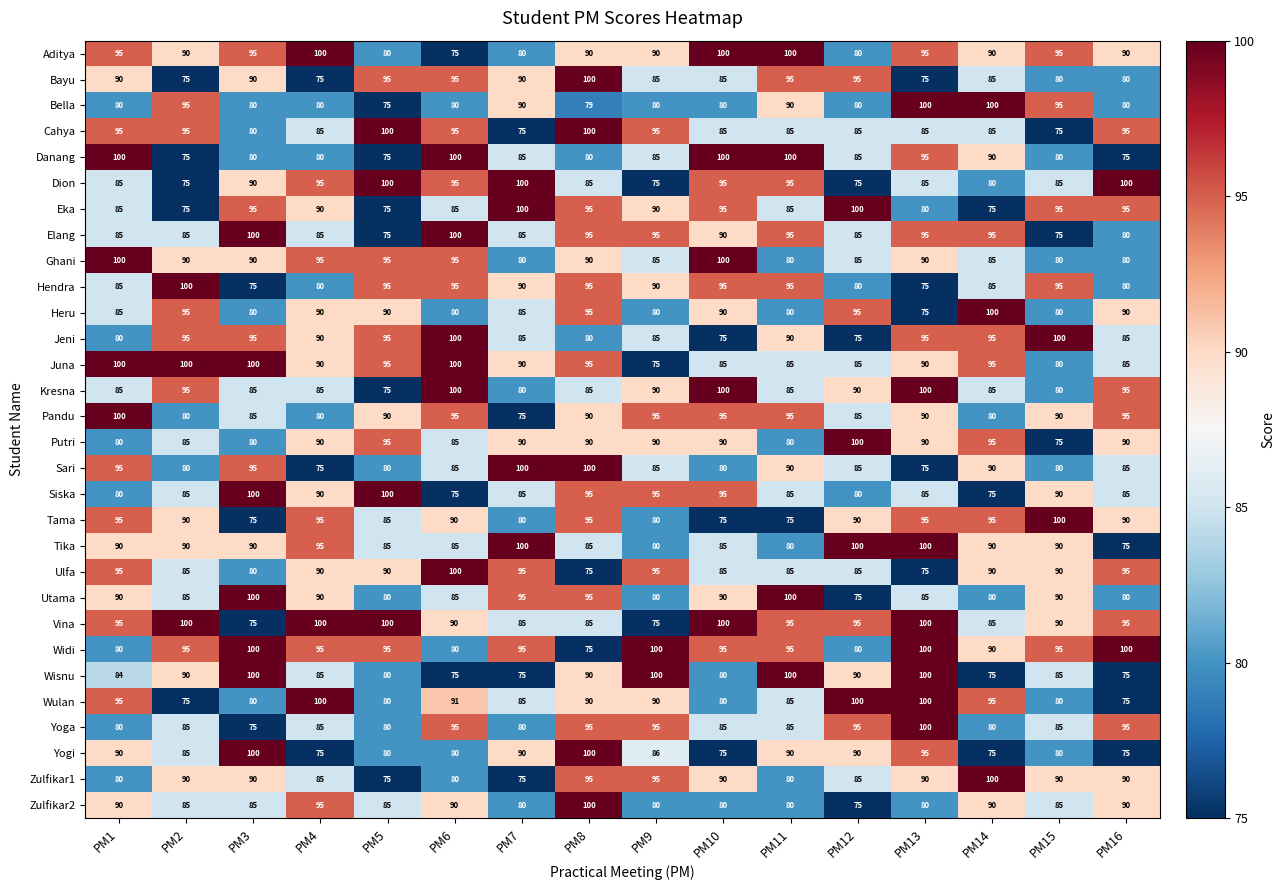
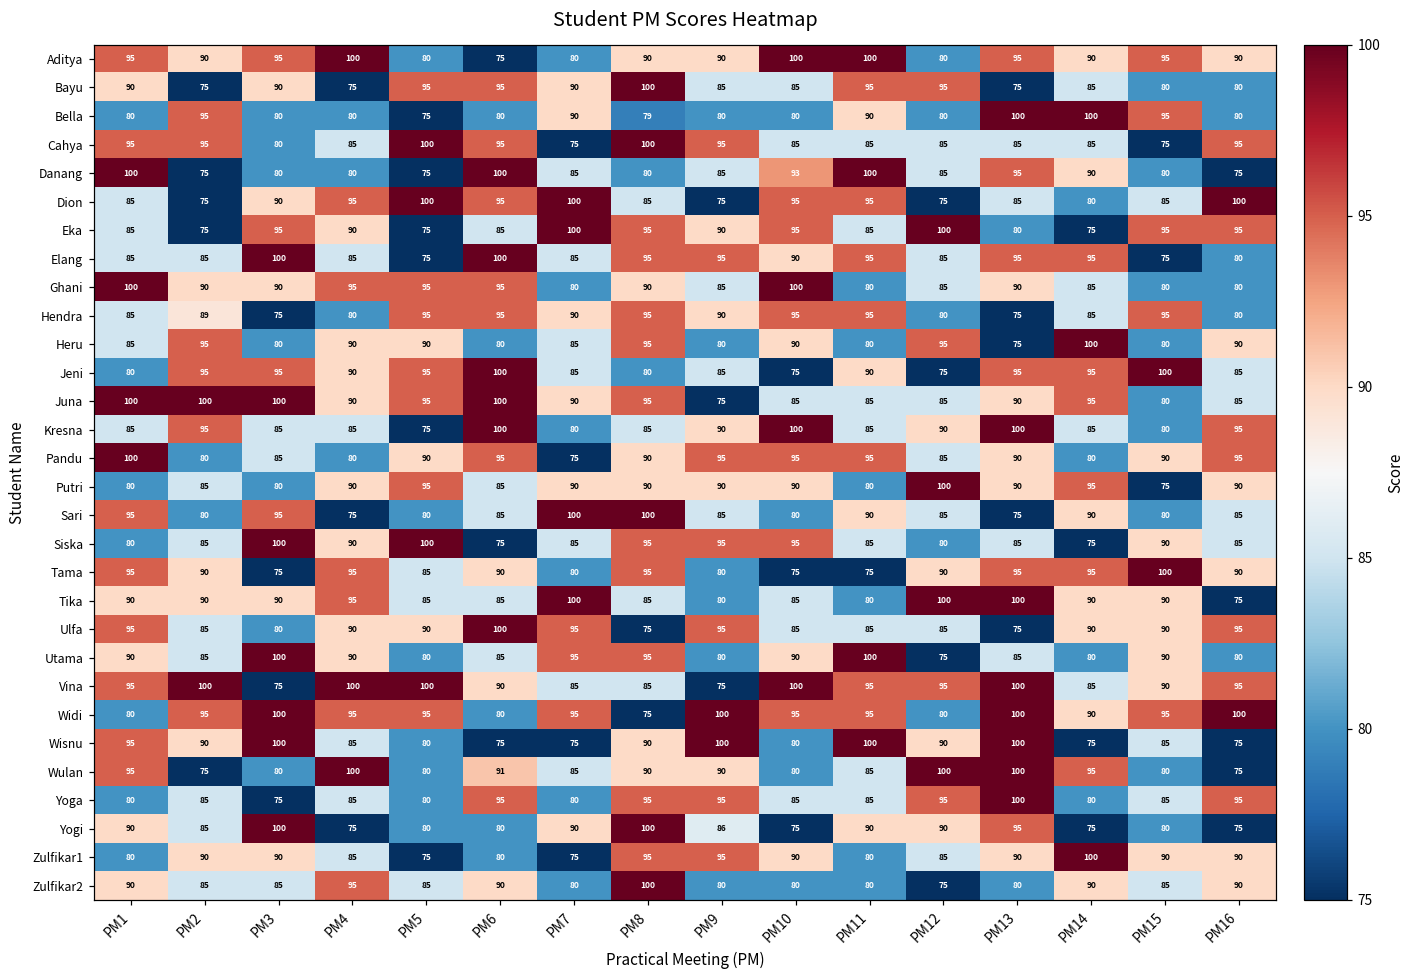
  {
    "Danang": {
      "PM1": 100,
      "PM2": 75,
      "PM3": 80,
      "PM4": 80,
      "PM5": 75,
      "PM6": 100,
      "PM7": 85,
      "PM8": 80,
      "PM9": 85,
-     "PM10": 100,
+     "PM10": 93,
      "PM11": 100,
      "PM12": 85,
      "PM13": 95,
      "PM14": 90,
      "PM15": 80,
      "PM16": 75
    },
    "Hendra": {
      "PM1": 85,
-     "PM2": 100,
+     "PM2": 89,
      "PM3": 75,
      "PM4": 80,
      "PM5": 95,
      "PM6": 95,
      "PM7": 90,
      "PM8": 95,
      "PM9": 90,
      "PM10": 95,
      "PM11": 95,
      "PM12": 80,
      "PM13": 75,
      "PM14": 85,
      "PM15": 95,
      "PM16": 80
    },
    "Wisnu": {
-     "PM1": 84,
+     "PM1": 95,
      "PM2": 90,
      "PM3": 100,
      "PM4": 85,
      "PM5": 80,
      "PM6": 75,
      "PM7": 75,
      "PM8": 90,
      "PM9": 100,
      "PM10": 80,
      "PM11": 100,
      "PM12": 90,
      "PM13": 100,
      "PM14": 75,
      "PM15": 85,
      "PM16": 75
    }
  }
